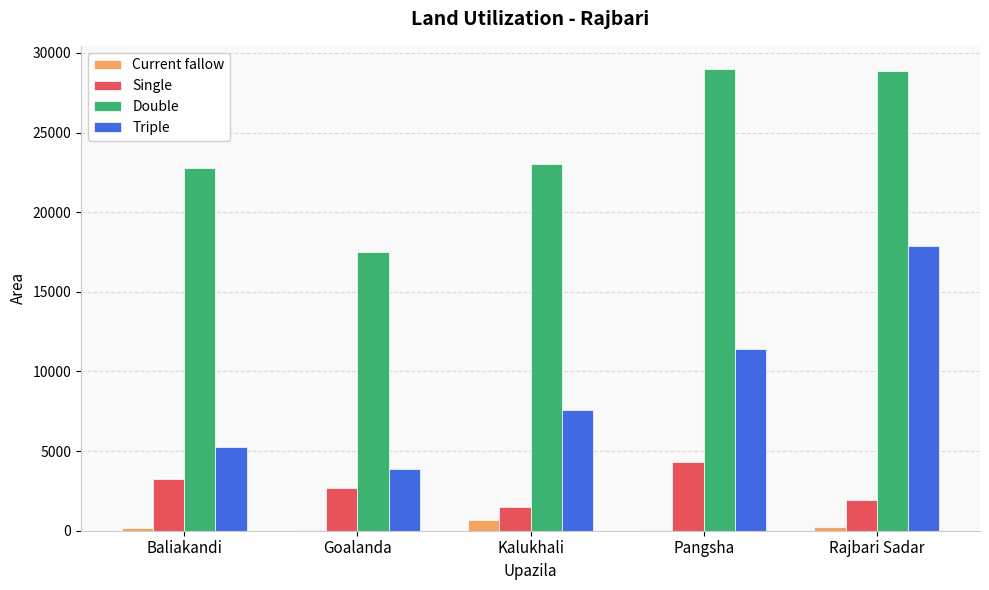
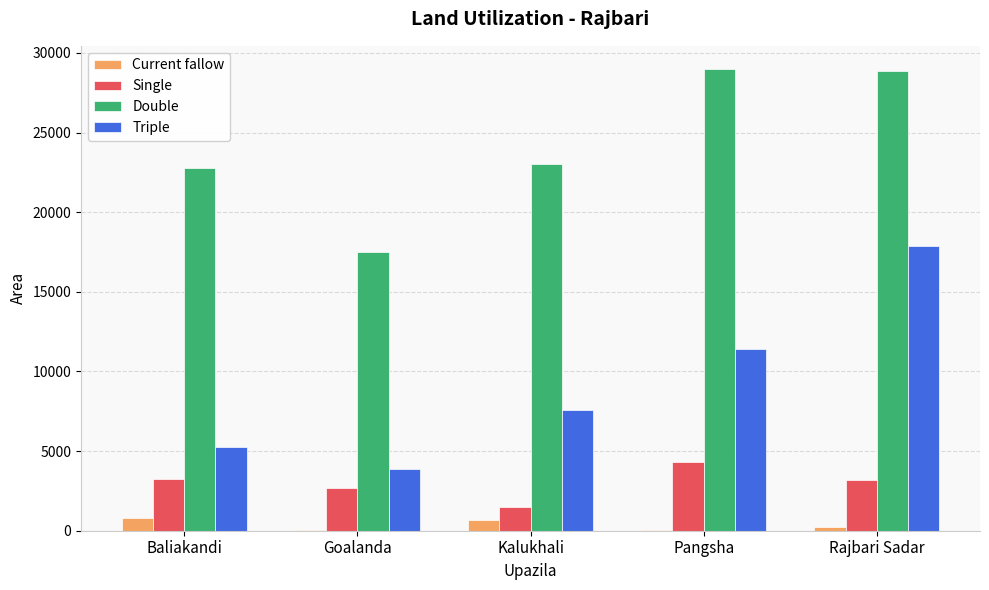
  {
    "Current fallow": {
-     "Baliakandi": 100,
+     "Baliakandi": 800,
      "Kalukhali": 700,
      "Rajbari Sadar": 300
    },
    "Single": {
      "Baliakandi": 3300,
      "Goalanda": 2700,
      "Kalukhali": 1500,
      "Pangsha": 4300,
-     "Rajbari Sadar": 2000
+     "Rajbari Sadar": 3200
    },
    "Double": {
      "Baliakandi": 22800,
      "Goalanda": 17500,
      "Kalukhali": 23000,
      "Pangsha": 29000,
      "Rajbari Sadar": 28900
    },
    "Triple": {
      "Baliakandi": 5200,
      "Goalanda": 3900,
      "Kalukhali": 7600,
      "Pangsha": 11400,
      "Rajbari Sadar": 17900
    }
  }
